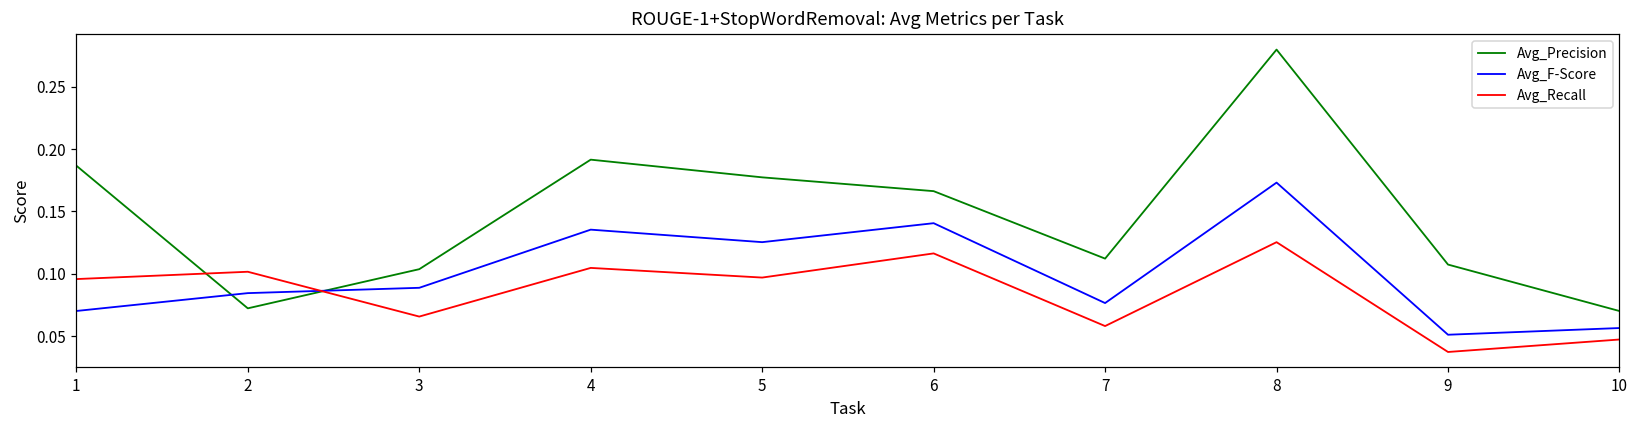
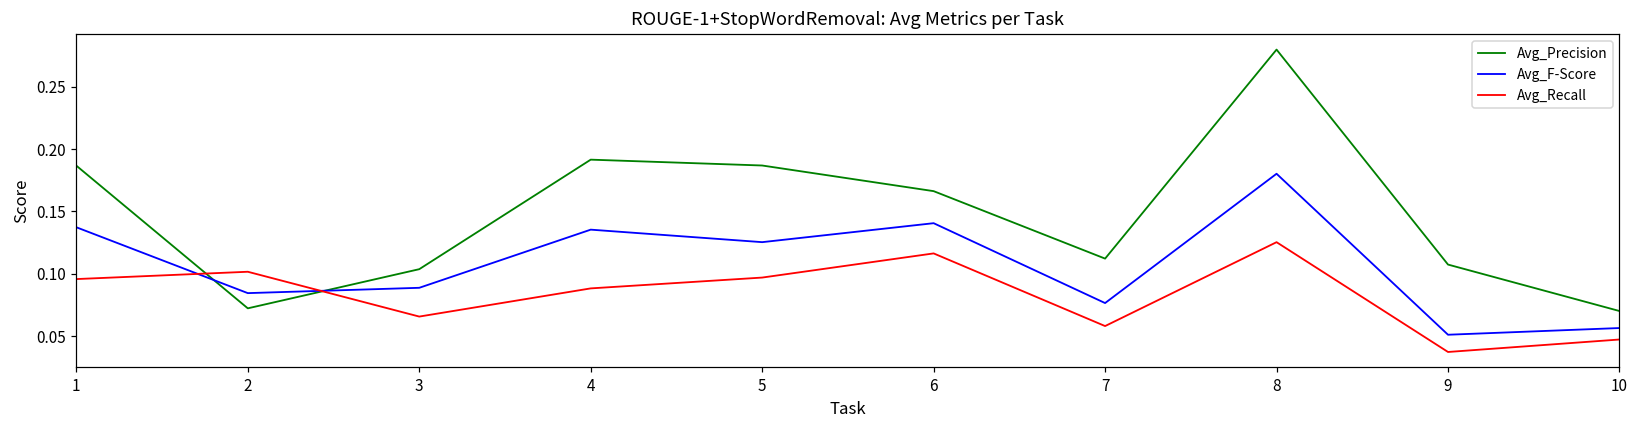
  {
    "Avg_Precision": {
      "1": 0.187,
      "2": 0.072,
      "3": 0.104,
      "4": 0.191,
-     "5": 0.177,
+     "5": 0.187,
      "6": 0.166,
      "7": 0.112,
      "8": 0.280,
      "9": 0.107,
      "10": 0.070
    },
    "Avg_F-Score": {
-     "1": 0.070,
+     "1": 0.137,
      "2": 0.084,
      "3": 0.089,
      "4": 0.135,
      "5": 0.125,
      "6": 0.141,
      "7": 0.076,
-     "8": 0.173,
+     "8": 0.180,
      "9": 0.051,
      "10": 0.056
    },
    "Avg_Recall": {
      "1": 0.096,
      "2": 0.102,
      "3": 0.066,
-     "4": 0.105,
+     "4": 0.088,
      "5": 0.097,
      "6": 0.116,
      "7": 0.058,
      "8": 0.125,
      "9": 0.037,
      "10": 0.047
    }
  }
